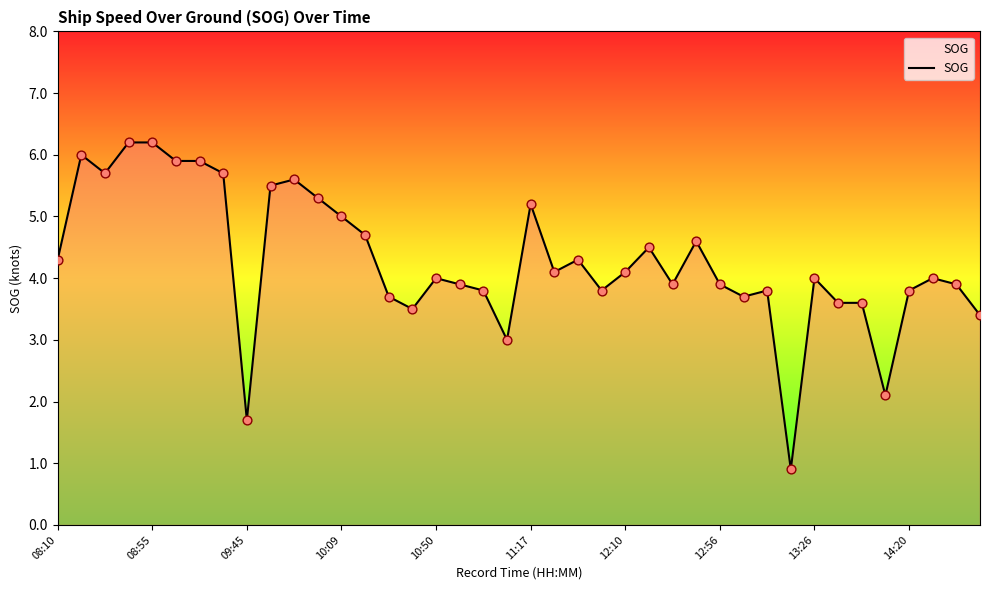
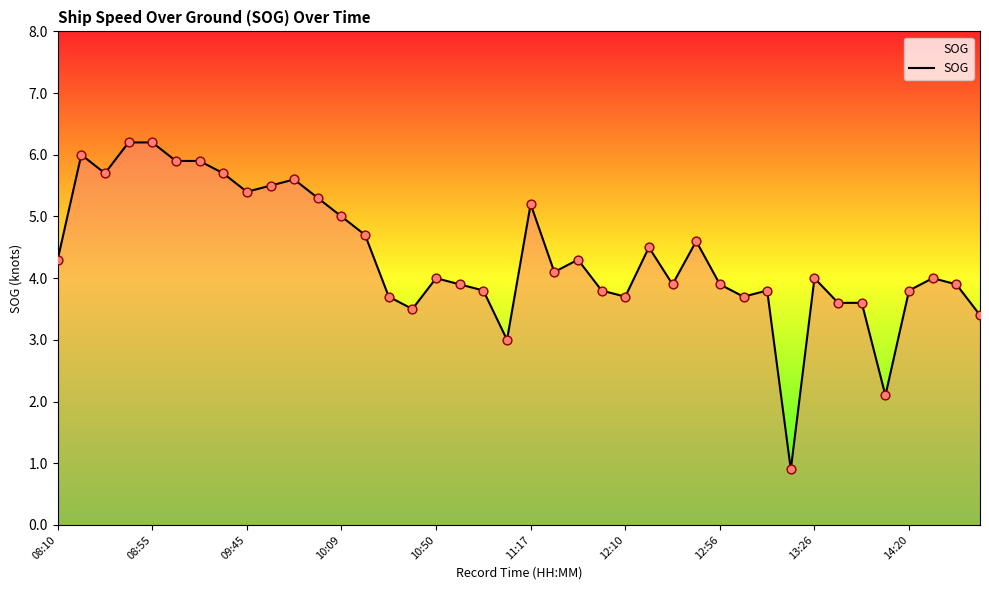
  {
    "08:10": 4.3,
    "08:55": 6.2,
-   "09:45": 1.7,
+   "09:45": 5.4,
    "10:09": 5.0,
    "10:50": 4.0,
    "11:17": 5.2,
-   "12:10": 4.1,
+   "12:10": 3.7,
    "12:56": 3.9,
    "13:26": 4.0,
    "14:20": 3.8
  }
